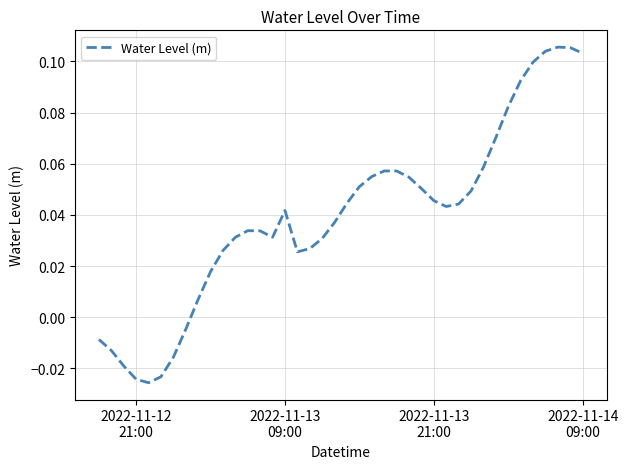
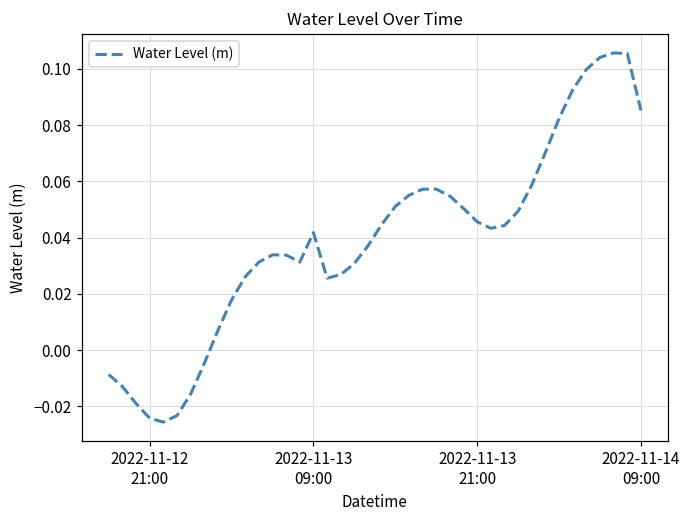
  {
    "2022-11-12 21:00": -0.024,
    "2022-11-13 09:00": 0.042,
    "2022-11-13 21:00": 0.046,
-   "2022-11-14 09:00": 0.103
+   "2022-11-14 09:00": 0.085
  }
